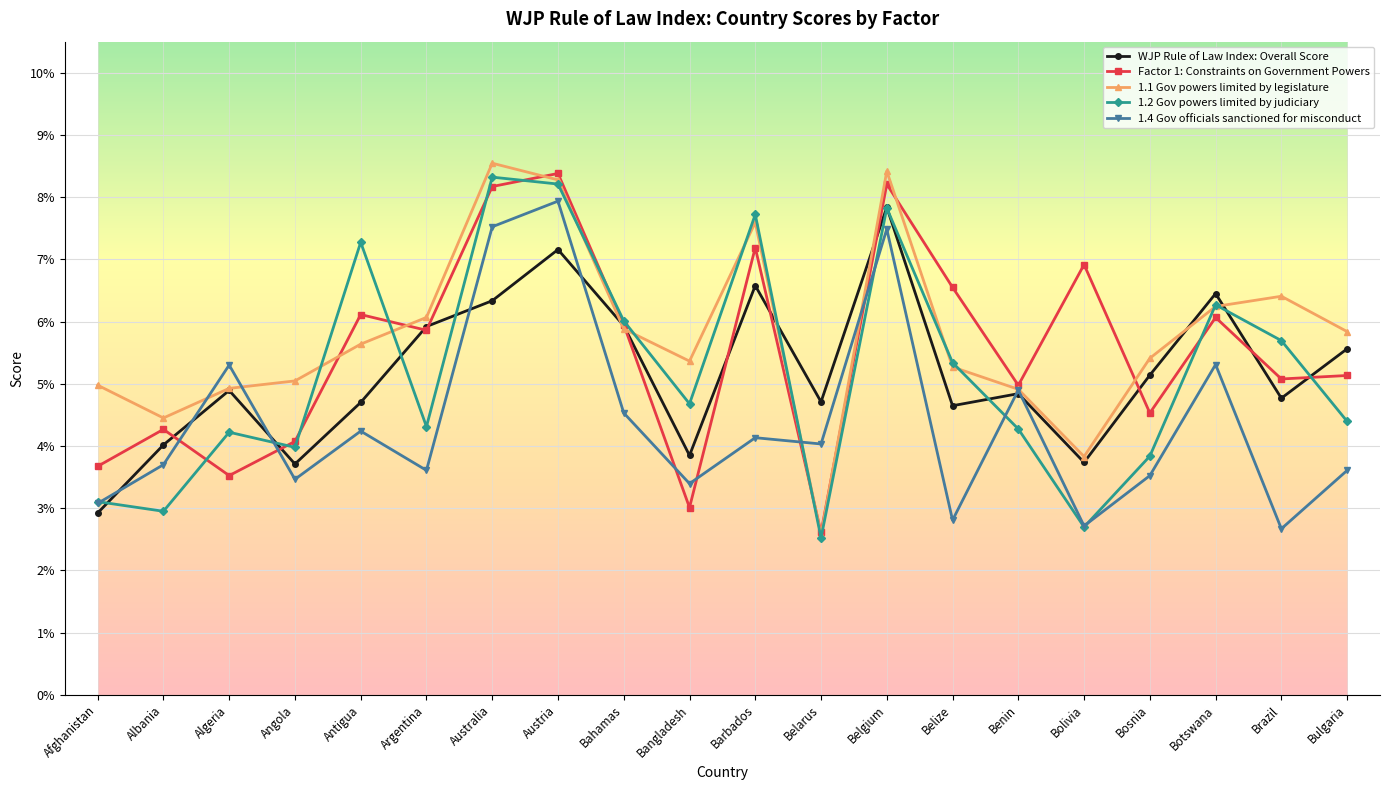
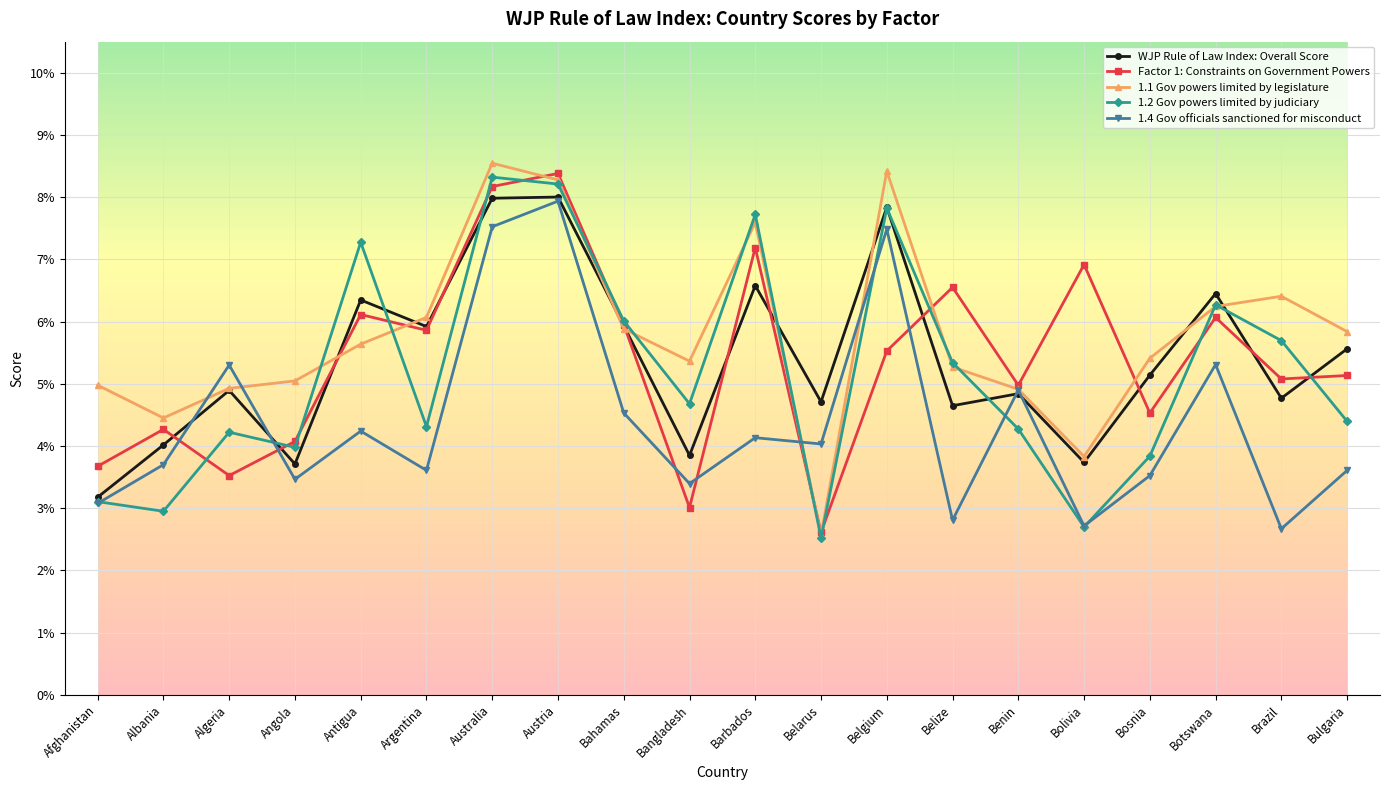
  {
    "WJP Rule of Law Index: Overall Score": {
-     "Afghanistan": "2.9%",
+     "Afghanistan": "3.2%",
      "Albania": "4.0%",
      "Angola": "3.7%",
-     "Antigua": "4.7%",
+     "Antigua": "6.3%",
      "Argentina": "5.9%",
-     "Australia": "6.3%",
-     "Austria": "7.2%",
+     "Australia": "8.0%",
+     "Austria": "8.0%",
      "Bangladesh": "3.8%",
      "Barbados": "6.6%",
      "Belarus": "4.7%",
      "Belize": "4.6%",
      "Benin": "4.8%",
      "Bolivia": "3.7%",
      "Bosnia": "5.1%",
      "Botswana": "6.5%",
      "Brazil": "4.8%",
      "Bulgaria": "5.6%"
    },
    "Factor 1: Constraints on Government Powers": {
      "Afghanistan": "3.7%",
      "Albania": "4.3%",
      "Algeria": "3.5%",
      "Angola": "4.1%",
      "Antigua": "6.1%",
      "Argentina": "5.9%",
      "Australia": "8.2%",
      "Austria": "8.4%",
      "Bangladesh": "3.0%",
      "Barbados": "7.2%",
-     "Belgium": "8.2%",
+     "Belgium": "5.5%",
      "Belize": "6.6%",
      "Benin": "5.0%",
      "Bolivia": "6.9%",
      "Bosnia": "4.5%",
      "Botswana": "6.1%",
      "Brazil": "5.1%",
      "Bulgaria": "5.1%"
    },
    "1.1 Gov powers limited by legislature": {
      "Afghanistan": "5.0%",
      "Albania": "4.5%",
      "Angola": "5.0%",
      "Antigua": "5.6%",
      "Argentina": "6.1%",
      "Australia": "8.5%",
      "Austria": "8.3%",
      "Bahamas": "5.9%",
      "Bangladesh": "5.4%",
      "Barbados": "7.6%",
      "Belgium": "8.4%",
      "Belize": "5.3%",
      "Bolivia": "3.8%",
      "Bosnia": "5.4%",
      "Brazil": "6.4%",
      "Bulgaria": "5.8%"
    }
  }
